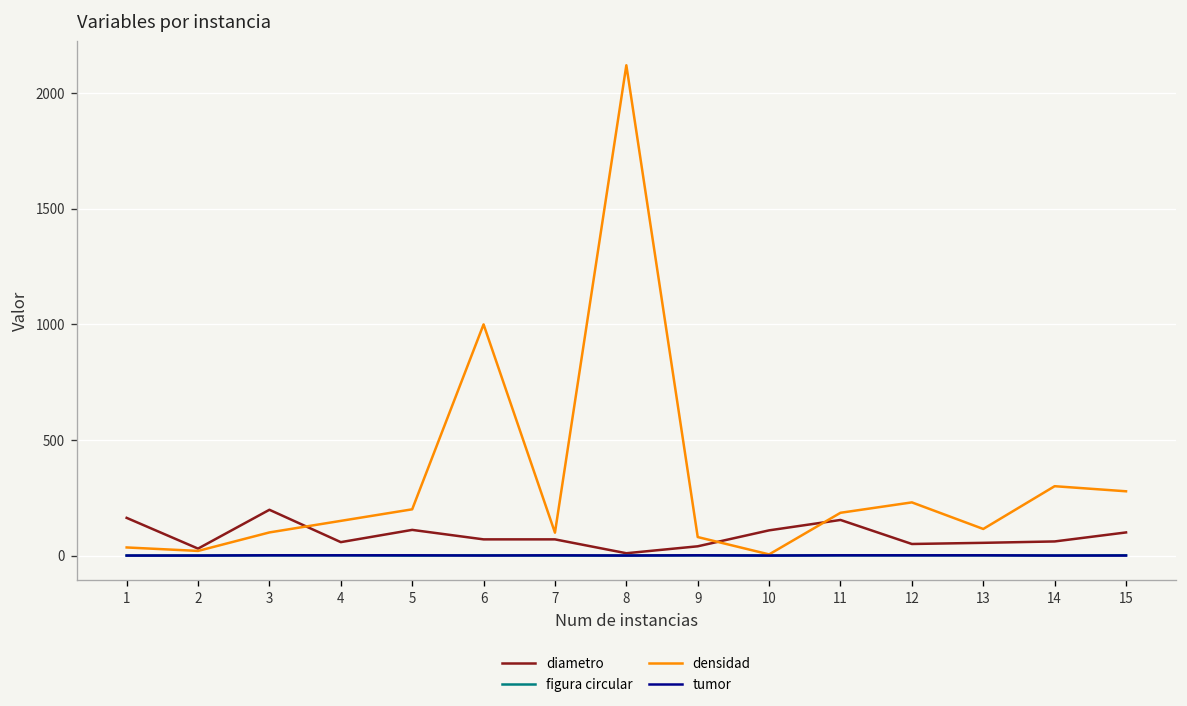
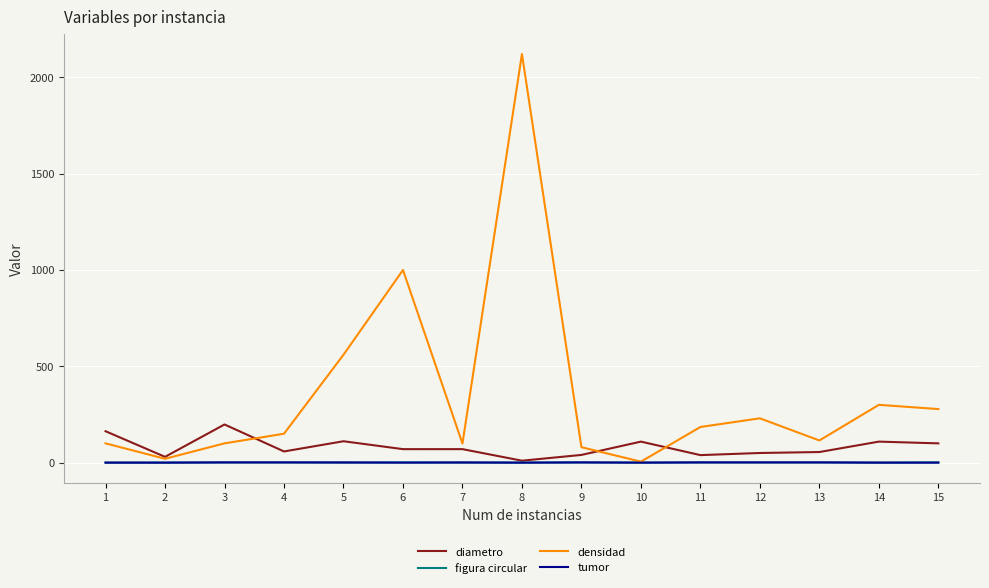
  {
    "diametro": {
      "1": 160,
      "3": 200,
      "4": 60,
      "5": 110,
      "6": 70,
      "7": 70,
      "9": 40,
      "10": 110,
-     "11": 150,
+     "11": 40,
      "12": 50,
      "13": 60,
-     "14": 60,
+     "14": 110,
      "15": 100
    },
    "tumor": {
      "1": 0,
      "2": 0,
      "3": 0,
      "4": 0,
      "5": 0,
      "6": 0,
      "7": 0,
      "9": 0,
      "11": 0,
      "12": 0,
      "13": 0,
      "14": 0,
      "15": 0
    },
    "densidad": {
-     "1": 40,
+     "1": 100,
      "3": 100,
      "4": 150,
-     "5": 200,
+     "5": 560,
      "6": 1000,
      "7": 100,
      "8": 2120,
      "9": 80,
      "11": 190,
      "12": 230,
      "13": 120,
      "14": 300,
      "15": 280
    }
  }
